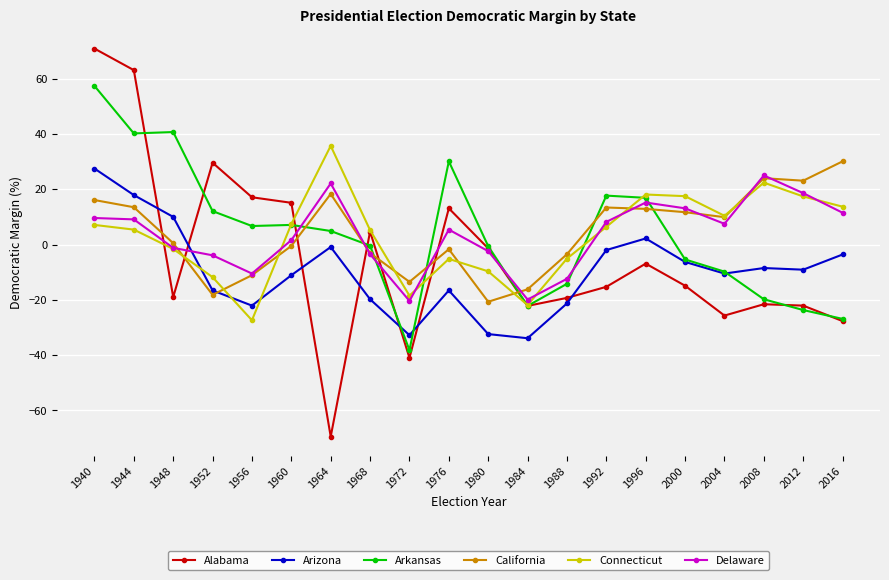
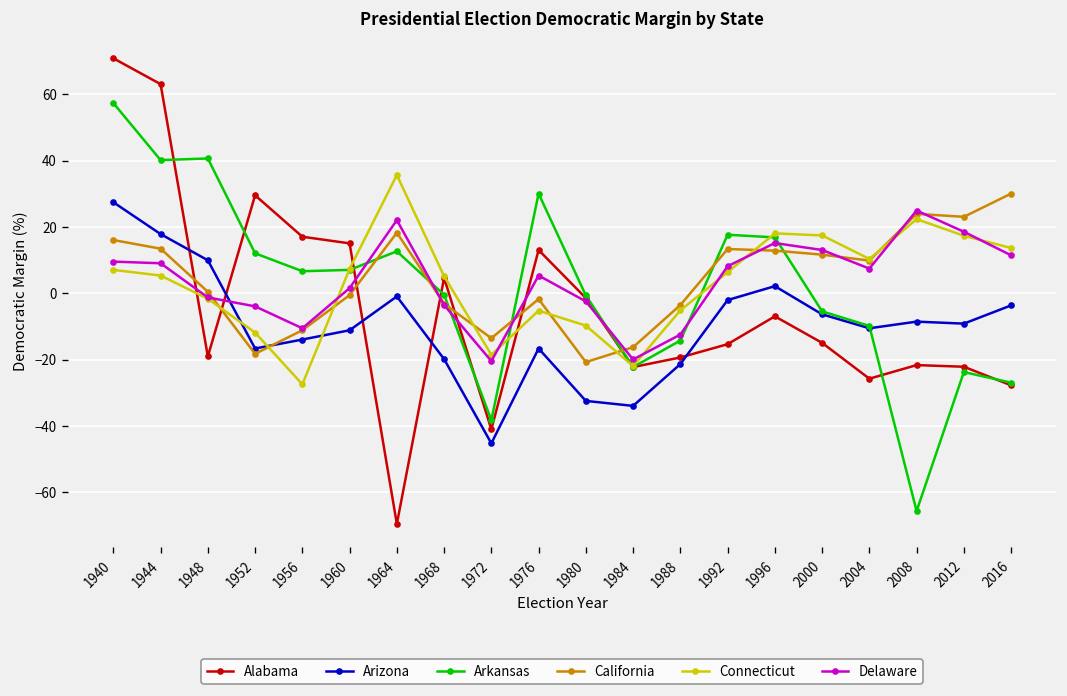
  {
    "Alabama": {
      "1940": 71,
      "1944": 63,
      "1948": -19,
      "1952": 30,
      "1956": 17,
      "1960": 15,
      "1964": -70,
      "1972": -41,
      "1976": 13,
      "1988": -19,
      "1992": -15,
      "1996": -7,
      "2000": -15,
      "2004": -26,
      "2008": -22,
      "2012": -22
    },
    "Arizona": {
      "1940": 28,
      "1944": 18,
      "1948": 10,
      "1952": -17,
-     "1956": -22,
+     "1956": -14,
      "1960": -11,
      "1964": -1,
      "1968": -20,
-     "1972": -33,
+     "1972": -45,
      "1976": -17,
      "1980": -32,
      "1984": -34,
      "1988": -21,
      "1992": -2,
      "1996": 2,
      "2008": -9,
      "2012": -9,
      "2016": -4
    },
    "Arkansas": {
      "1940": 57,
      "1944": 40,
      "1948": 41,
      "1952": 12,
      "1956": 7,
-     "1964": 5,
+     "1964": 13,
      "1968": 0,
      "1972": -38,
      "1976": 30,
      "1988": -14,
      "1992": 18,
      "1996": 17,
-     "2008": -20,
+     "2008": -66,
      "2012": -24
    },
    "California": {
      "1940": 16,
      "1944": 14,
      "1948": 1,
      "1952": -18,
      "1960": -1,
      "1964": 18,
      "1972": -14,
      "1976": -2,
      "1980": -21,
      "1984": -16,
      "1988": -4,
      "1992": 13,
      "1996": 13,
      "2000": 12,
      "2008": 24,
      "2012": 23,
      "2016": 30
    },
    "Connecticut": {
      "1940": 7,
      "1944": 5,
      "1952": -12,
      "1956": -27,
      "1964": 36,
      "1972": -19,
      "1976": -5,
      "1980": -10,
      "1988": -5,
      "1992": 6,
      "1996": 18,
      "2000": 18,
      "2008": 22,
      "2012": 17,
      "2016": 14
    },
    "Delaware": {
      "1940": 10,
      "1944": 9,
      "1952": -4,
      "1960": 2,
      "1964": 22,
      "1972": -20,
      "1976": 5,
      "1980": -2,
      "1984": -20,
      "1988": -12,
      "1992": 8,
      "1996": 15,
      "2000": 13,
      "2004": 8,
      "2008": 25,
      "2012": 19,
      "2016": 12
    }
  }
